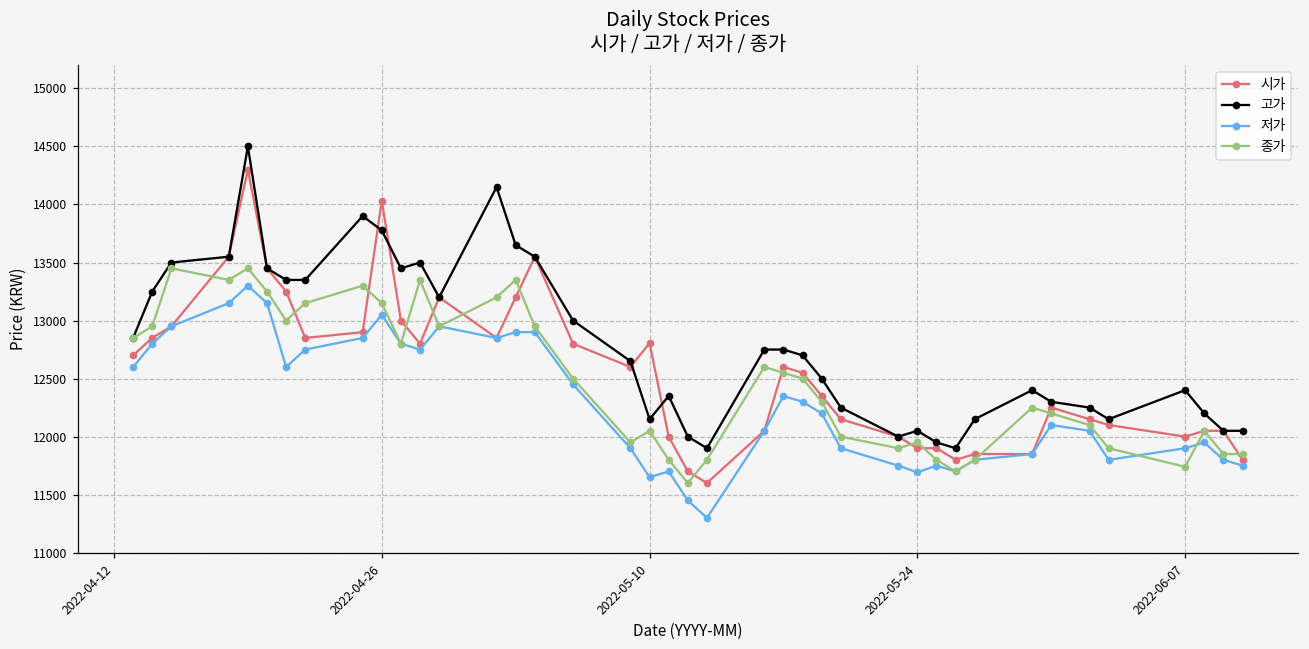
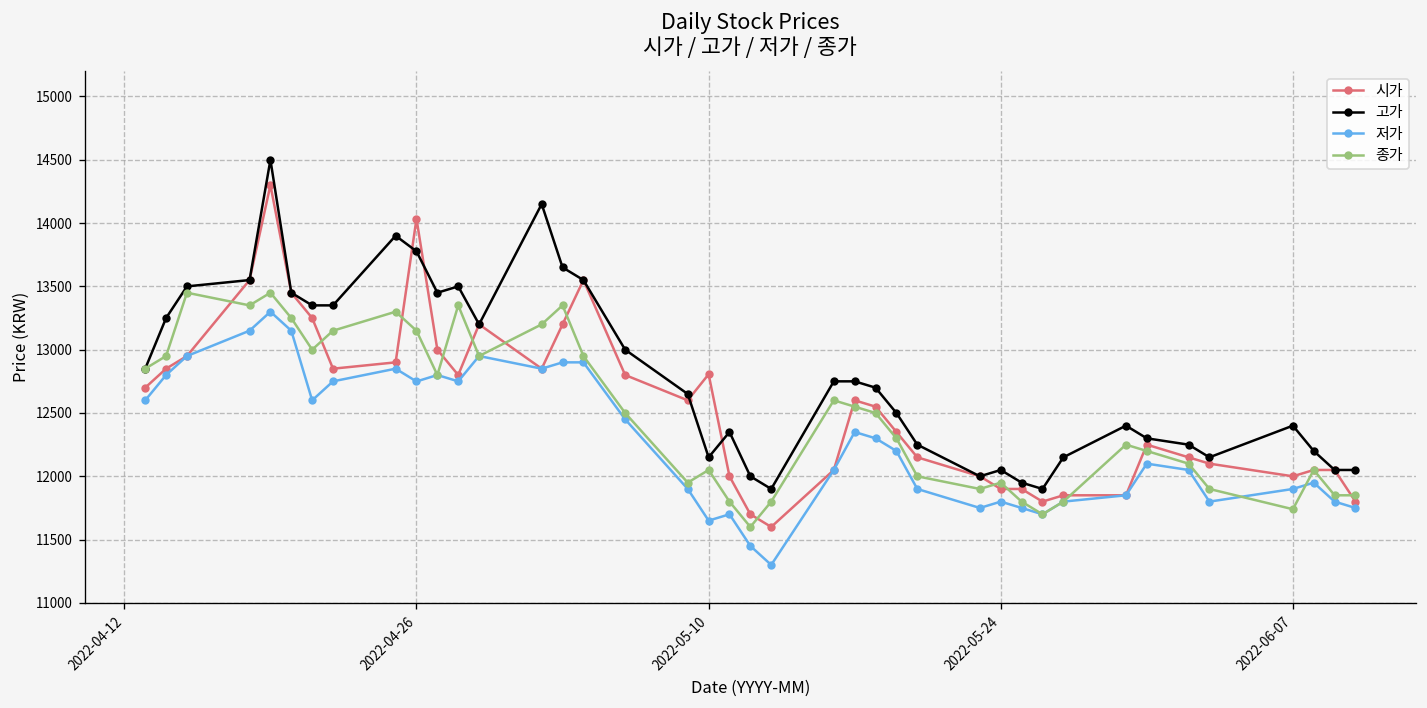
  {
    "시가": {
      "2022-04-26": 14030,
      "2022-05-10": 12810,
      "2022-05-24": 11900,
      "2022-06-07": 12000
    },
    "고가": {
      "2022-04-26": 13780,
      "2022-05-10": 12150,
      "2022-05-24": 12050,
      "2022-06-07": 12400
    },
    "저가": {
-     "2022-04-26": 13050,
+     "2022-04-26": 12750,
      "2022-05-10": 11650,
-     "2022-05-24": 11690,
+     "2022-05-24": 11800,
      "2022-06-07": 11900
    },
    "종가": {
      "2022-04-26": 13150,
      "2022-05-10": 12050,
      "2022-05-24": 11950,
      "2022-06-07": 11740
    }
  }
